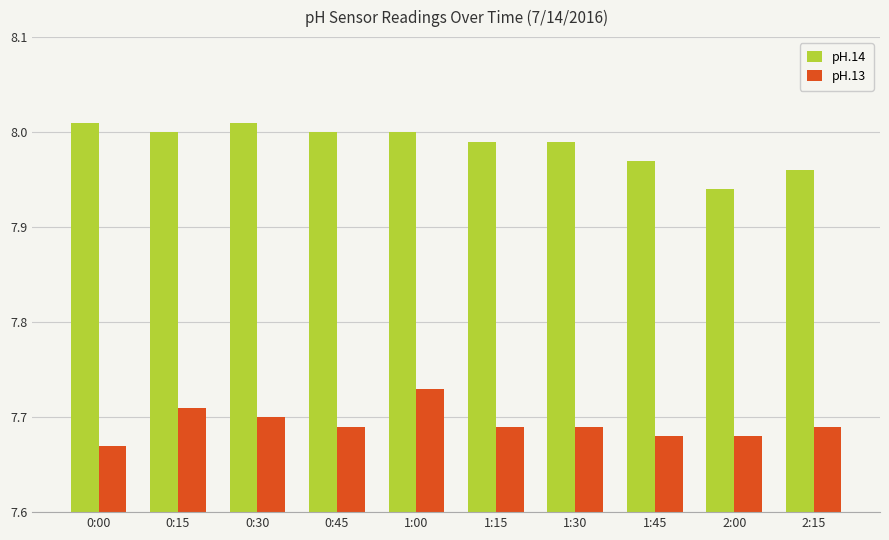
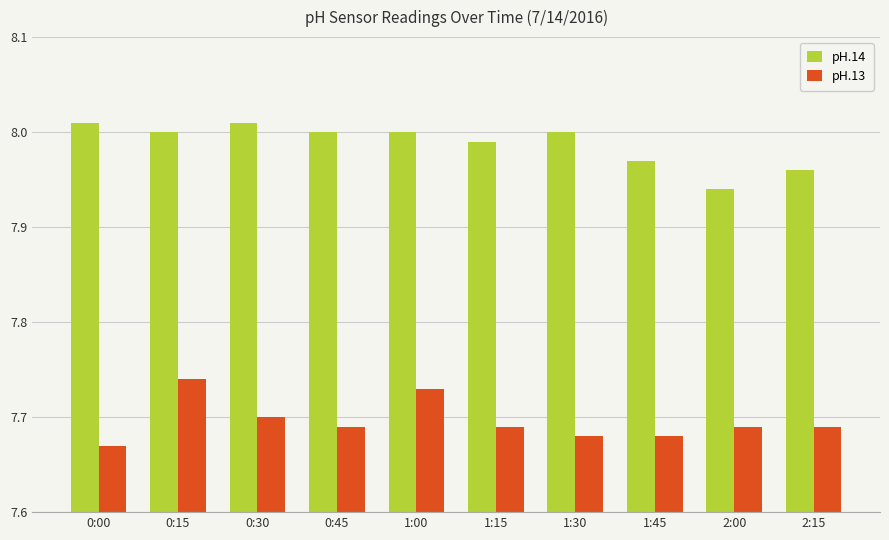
  {
    "pH.14": {
      "0:00": 8.01,
      "0:15": 8.00,
      "0:30": 8.01,
      "0:45": 8.00,
      "1:00": 8.00,
      "1:15": 7.99,
-     "1:30": 7.99,
+     "1:30": 8.00,
      "1:45": 7.97,
      "2:00": 7.94,
      "2:15": 7.96
    },
    "pH.13": {
      "0:00": 7.67,
-     "0:15": 7.71,
+     "0:15": 7.74,
      "0:30": 7.70,
      "0:45": 7.69,
      "1:00": 7.73,
      "1:15": 7.69,
-     "1:30": 7.69,
+     "1:30": 7.68,
      "1:45": 7.68,
-     "2:00": 7.68,
+     "2:00": 7.69,
      "2:15": 7.69
    }
  }
